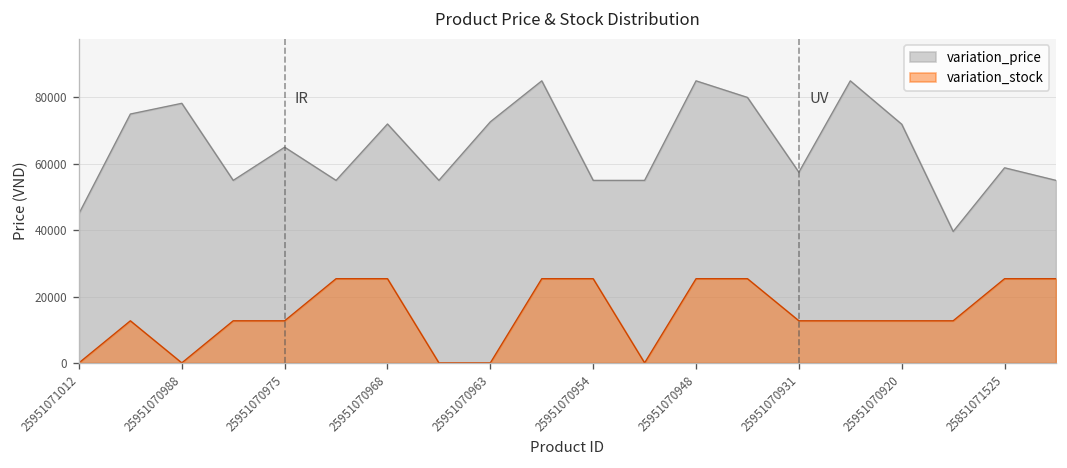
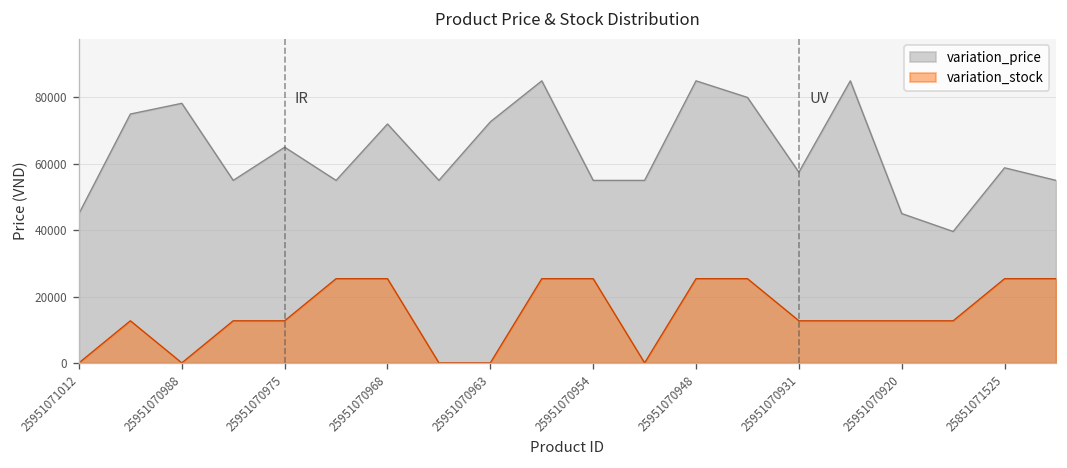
  {
    "variation_price": {
      "25951071012": 45000,
      "25951070988": 78000,
      "25951070975": 65000,
      "25951070968": 72000,
      "25951070963": 73000,
      "25951070954": 55000,
      "25951070948": 85000,
      "25951070931": 57000,
-     "25951070920": 72000,
+     "25951070920": 45000,
      "25851071525": 59000
    },
    "variation_stock": {
      "25951071012": 0,
      "25951070988": 0,
      "25951070975": 13000,
      "25951070968": 25000,
      "25951070963": 0,
      "25951070954": 25000,
      "25951070948": 25000,
      "25951070931": 13000,
      "25951070920": 13000,
      "25851071525": 25000
    }
  }
